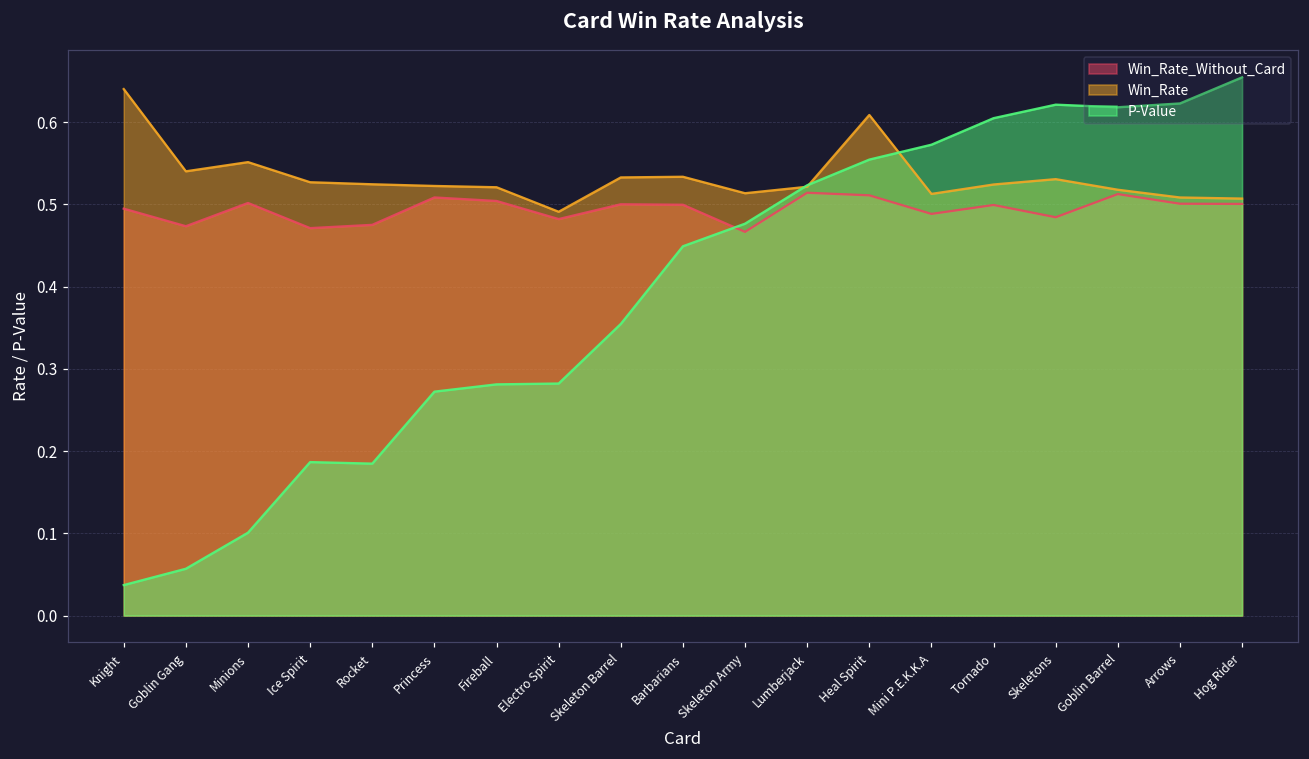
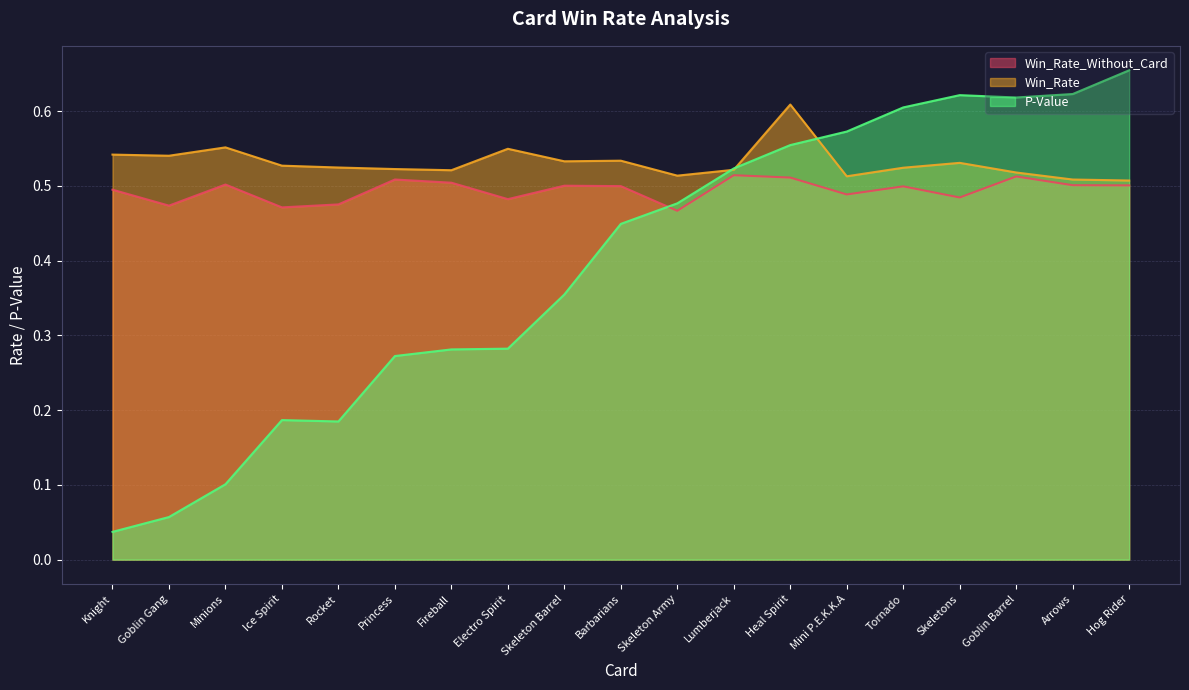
  {
    "Win_Rate_Without_Card": {
      "Knight": 0.49,
      "Goblin Gang": 0.47,
      "Minions": 0.50,
      "Ice Spirit": 0.47,
      "Rocket": 0.48,
      "Princess": 0.51,
      "Fireball": 0.50,
      "Electro Spirit": 0.48,
      "Skeleton Barrel": 0.50,
      "Barbarians": 0.50,
      "Skeleton Army": 0.47,
      "Lumberjack": 0.51,
      "Heal Spirit": 0.51,
      "Mini P.E.K.K.A": 0.49,
      "Tornado": 0.50,
      "Skeletons": 0.48,
      "Goblin Barrel": 0.51,
      "Arrows": 0.50,
      "Hog Rider": 0.50
    },
    "Win_Rate": {
-     "Knight": 0.64,
+     "Knight": 0.54,
      "Goblin Gang": 0.54,
      "Minions": 0.55,
      "Ice Spirit": 0.53,
      "Rocket": 0.52,
      "Princess": 0.52,
      "Fireball": 0.52,
-     "Electro Spirit": 0.49,
+     "Electro Spirit": 0.55,
      "Skeleton Barrel": 0.53,
      "Barbarians": 0.53,
      "Skeleton Army": 0.51,
      "Heal Spirit": 0.61,
      "Mini P.E.K.K.A": 0.51,
      "Tornado": 0.52,
      "Skeletons": 0.53,
      "Goblin Barrel": 0.52,
      "Arrows": 0.51,
      "Hog Rider": 0.51
    },
    "P-Value": {
      "Knight": 0.04,
      "Goblin Gang": 0.06,
      "Minions": 0.10,
      "Ice Spirit": 0.19,
      "Rocket": 0.18,
      "Princess": 0.27,
      "Fireball": 0.28,
      "Electro Spirit": 0.28,
      "Skeleton Barrel": 0.35,
      "Barbarians": 0.45,
      "Skeleton Army": 0.48,
      "Heal Spirit": 0.55,
      "Mini P.E.K.K.A": 0.57,
      "Tornado": 0.60,
      "Skeletons": 0.62
    }
  }
